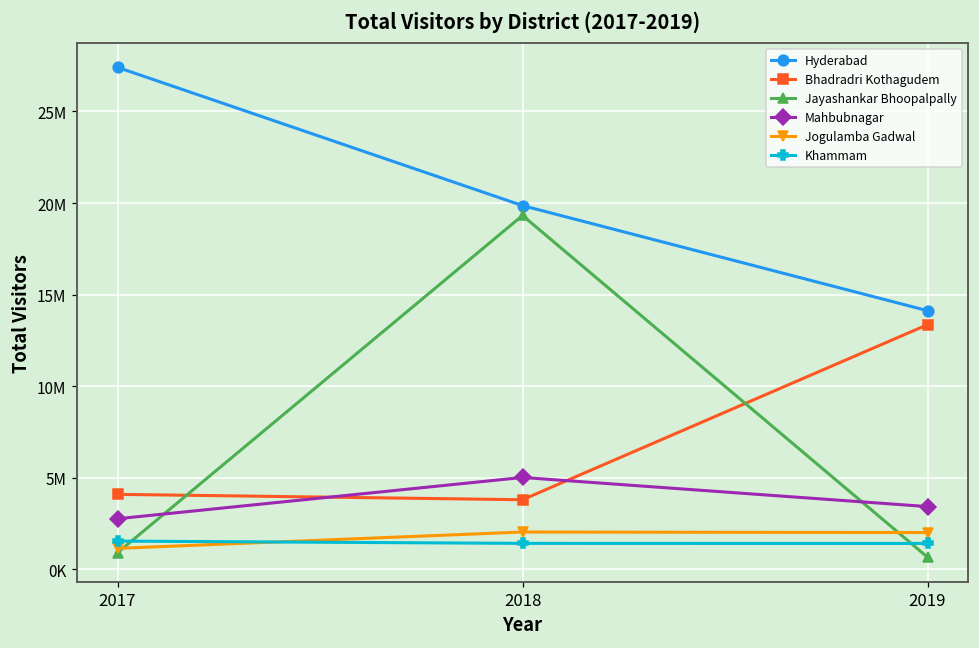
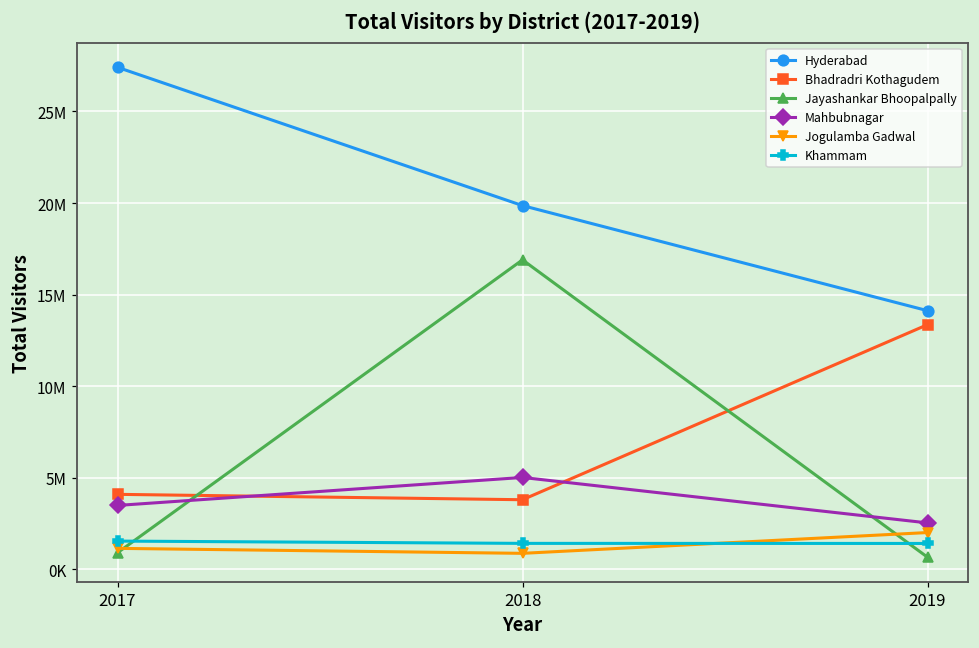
  {
    "Bhadradri Kothagudem": {
      "2017": 4100000,
      "2018": 3800000,
      "2019": 13400000
    },
    "Jayashankar Bhoopalpally": {
      "2017": 900000,
-     "2018": 19300000,
+     "2018": 16900000,
      "2019": 700000
    },
    "Mahbubnagar": {
-     "2017": 2800000,
+     "2017": 3500000,
      "2018": 5000000,
-     "2019": 3400000
+     "2019": 2500000
    },
    "Jogulamba Gadwal": {
      "2017": 1100000,
-     "2018": 2000000,
+     "2018": 900000,
      "2019": 2000000
    }
  }
